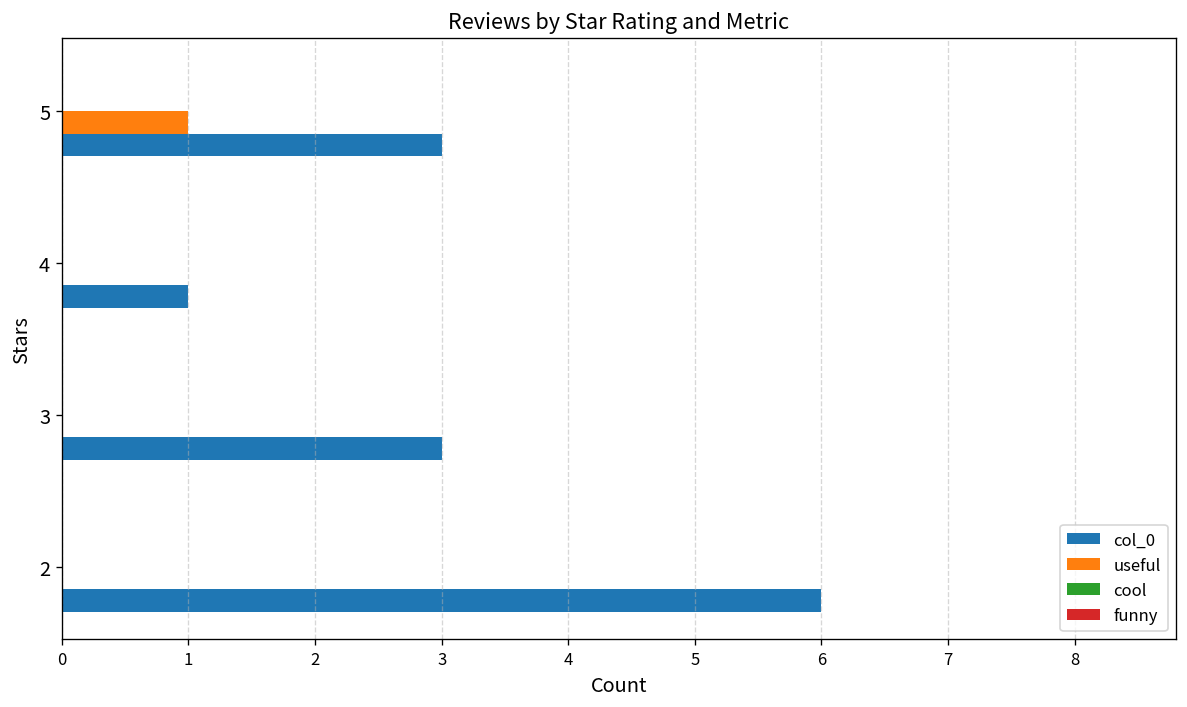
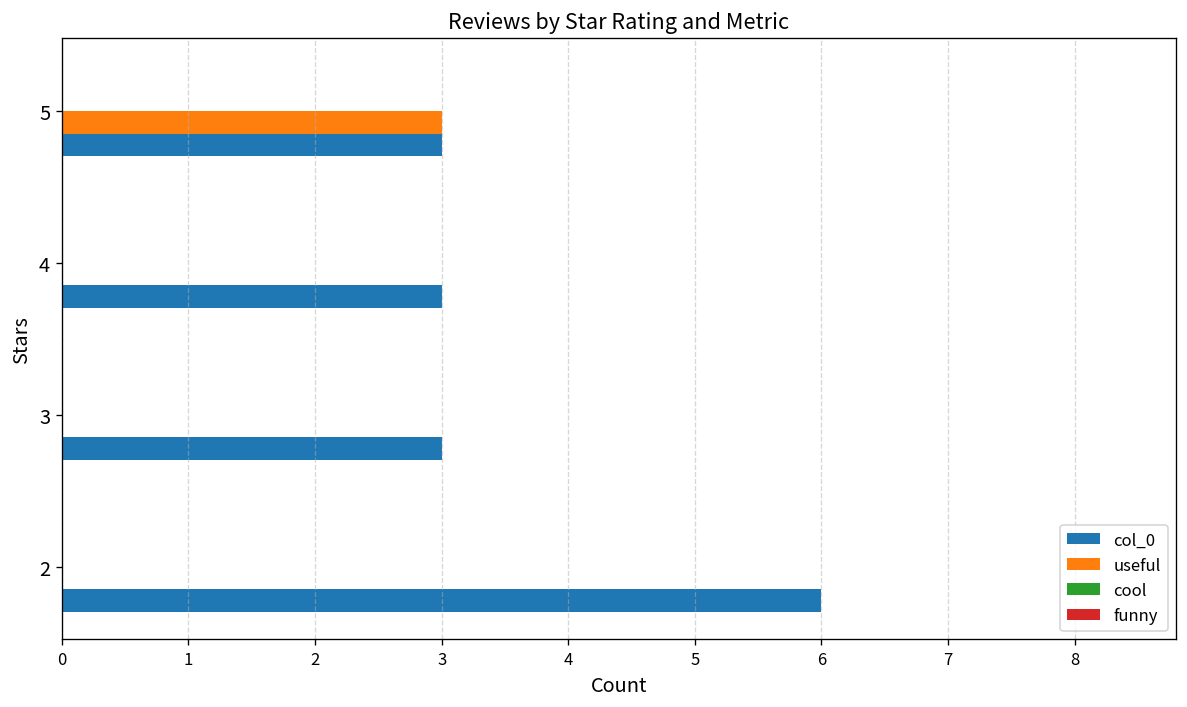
  {
    "col_0": {
      "5": 3,
-     "4": 1,
+     "4": 3,
      "3": 3,
      "2": 6
    },
    "useful": {
-     "5": 1,
+     "5": 3,
      "4": 0,
      "3": 0,
      "2": 0
    },
    "cool": {
      "5": 0,
      "4": 0,
      "3": 0,
      "2": 0
    },
    "funny": {
      "5": 0,
      "4": 0,
      "3": 0,
      "2": 0
    }
  }
